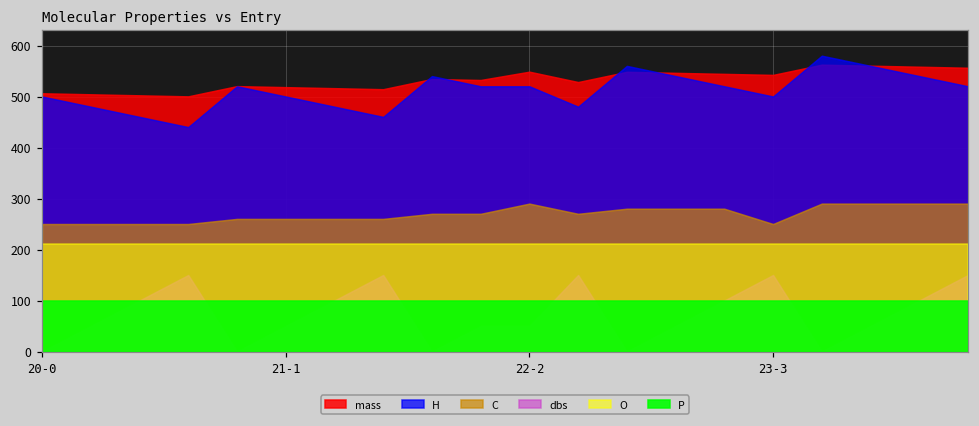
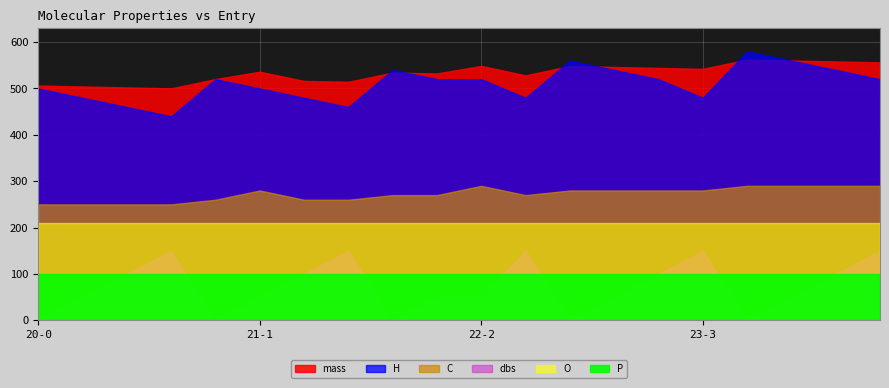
  {
    "mass": {
      "20-0": 510,
-     "21-1": 520,
+     "21-1": 540,
      "22-2": 550,
      "23-3": 540
    },
    "H": {
      "20-0": 500,
      "21-1": 500,
      "22-2": 520,
-     "23-3": 500
+     "23-3": 480
    },
    "C": {
      "20-0": 250,
-     "21-1": 260,
+     "21-1": 280,
      "22-2": 290,
-     "23-3": 250
+     "23-3": 280
    },
    "dbs": {
      "20-0": 0,
      "21-1": 50,
      "22-2": 50,
      "23-3": 150
    },
    "O": {
      "20-0": 210,
      "21-1": 210,
      "22-2": 210,
      "23-3": 210
    },
    "P": {
      "20-0": 100,
      "21-1": 100,
      "22-2": 100,
      "23-3": 100
    }
  }
